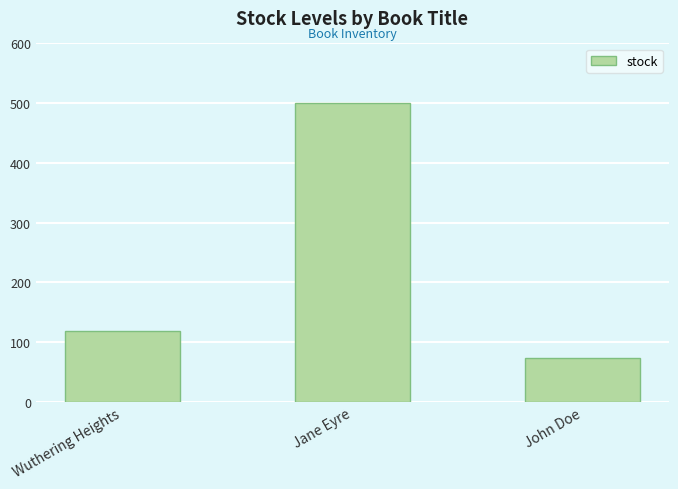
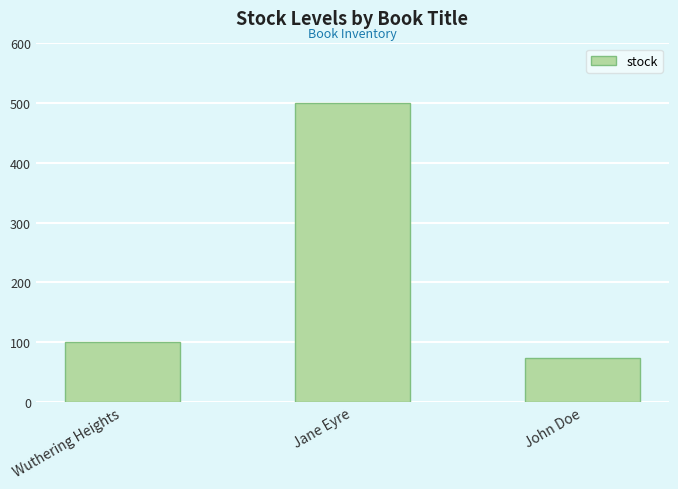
  {
-   "Wuthering Heights": 120,
+   "Wuthering Heights": 100,
    "Jane Eyre": 500,
    "John Doe": 70
  }
